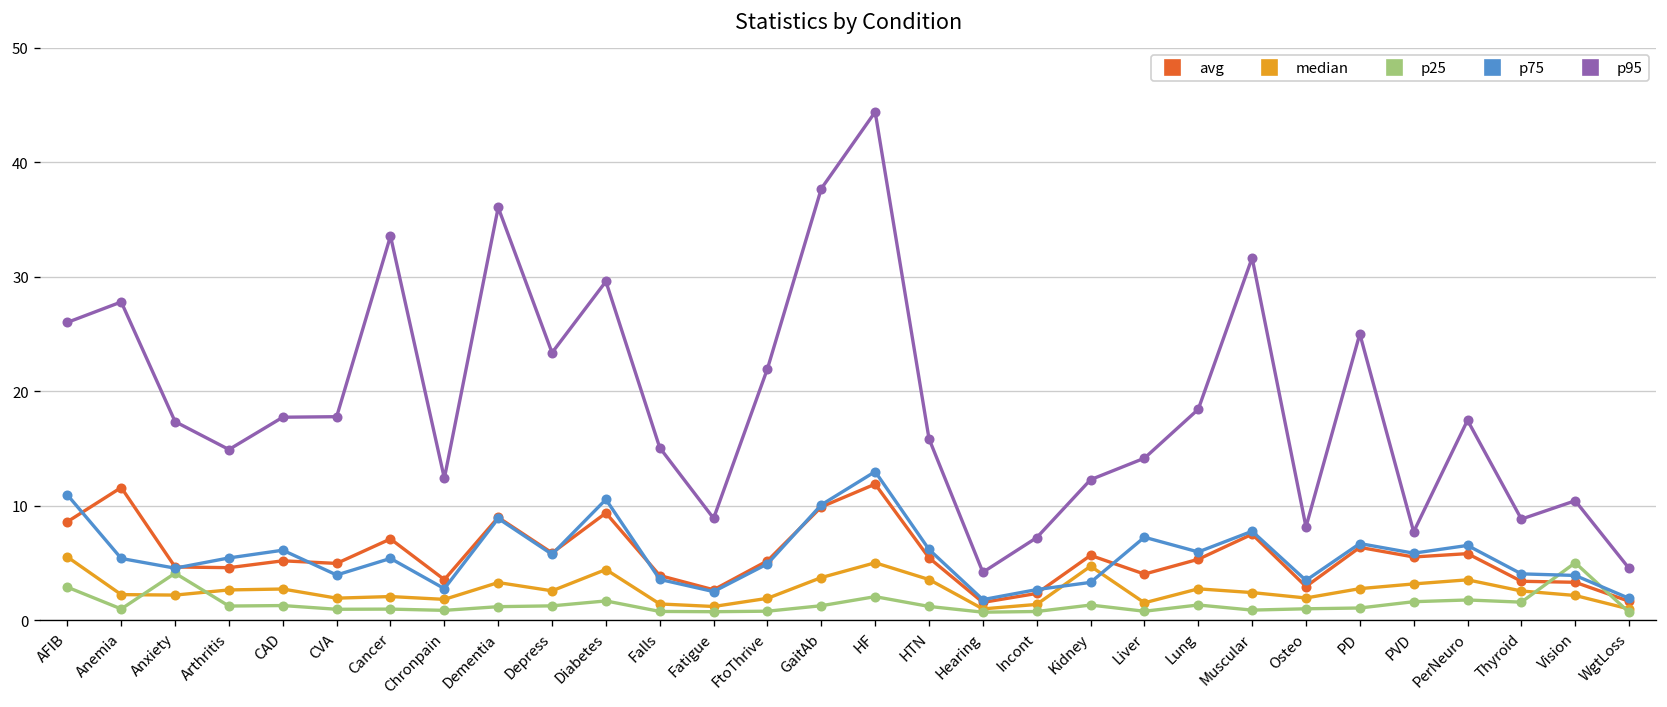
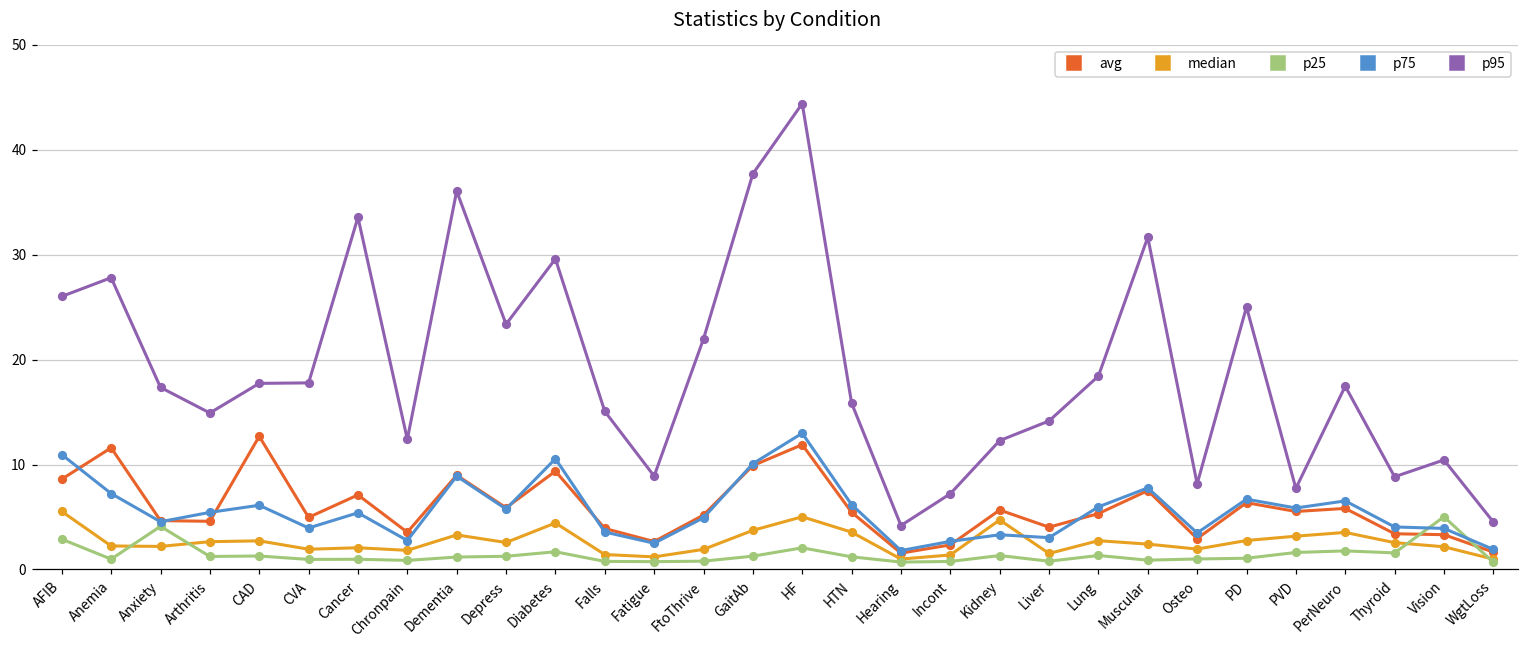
  {
    "avg": {
      "AFIB": 9,
      "Anemia": 12,
      "Arthritis": 5,
-     "CAD": 5,
+     "CAD": 13,
      "CVA": 5,
      "Cancer": 7,
      "Chronpain": 4,
      "Diabetes": 9,
      "Falls": 4,
      "HF": 12,
      "HTN": 5,
      "Incont": 2,
      "Kidney": 6,
      "Liver": 4,
      "Lung": 5,
      "Osteo": 3,
      "PD": 6,
      "PVD": 6,
      "PerNeuro": 6,
      "Thyroid": 3,
      "Vision": 3
    },
    "median": {
      "AFIB": 6,
      "Anemia": 2,
      "Anxiety": 2,
      "Arthritis": 3,
      "CAD": 3,
      "CVA": 2,
      "Cancer": 2,
      "Chronpain": 2,
      "Dementia": 3,
      "Depress": 3,
      "Diabetes": 4,
      "Falls": 1,
      "Fatigue": 1,
      "FtoThrive": 2,
      "GaitAb": 4,
      "HF": 5,
      "HTN": 4,
      "Hearing": 1,
      "Incont": 1,
      "Kidney": 5,
      "Liver": 2,
      "Lung": 3,
      "Muscular": 2,
      "Osteo": 2,
      "PD": 3,
      "PVD": 3,
      "PerNeuro": 4,
      "Thyroid": 3,
      "Vision": 2,
      "WgtLoss": 1
    },
    "p25": {
      "AFIB": 3,
      "Anemia": 1,
      "Anxiety": 4,
      "Arthritis": 1,
      "CAD": 1,
      "CVA": 1,
      "Cancer": 1,
      "Chronpain": 1,
      "Dementia": 1,
      "Depress": 1,
      "Diabetes": 2,
      "Falls": 1,
      "Fatigue": 1,
      "FtoThrive": 1,
      "GaitAb": 1,
      "HF": 2,
      "HTN": 1,
      "Hearing": 1,
      "Incont": 1,
      "Kidney": 1,
      "Liver": 1,
      "Lung": 1,
      "Muscular": 1,
      "Osteo": 1,
      "PD": 1,
      "PVD": 2,
      "PerNeuro": 2,
      "Thyroid": 2,
      "Vision": 5,
      "WgtLoss": 1
    },
    "p75": {
      "AFIB": 11,
-     "Anemia": 5,
+     "Anemia": 7,
      "Arthritis": 5,
      "CAD": 6,
      "CVA": 4,
      "Cancer": 5,
      "Chronpain": 3,
      "Diabetes": 11,
      "Falls": 4,
      "HF": 13,
      "HTN": 6,
      "Incont": 3,
      "Kidney": 3,
-     "Liver": 7,
+     "Liver": 3,
      "Lung": 6,
      "Osteo": 3,
      "PD": 7,
      "PVD": 6,
      "PerNeuro": 7,
      "Thyroid": 4,
      "Vision": 4
    },
    "p95": {
      "AFIB": 26,
      "Anemia": 28,
      "Anxiety": 17,
      "Arthritis": 15,
      "CAD": 18,
      "CVA": 18,
      "Cancer": 34,
      "Chronpain": 12,
      "Dementia": 36,
      "Depress": 23,
      "Diabetes": 30,
      "Falls": 15,
      "Fatigue": 9,
      "FtoThrive": 22,
      "GaitAb": 38,
      "HF": 44,
      "HTN": 16,
      "Hearing": 4,
      "Incont": 7,
      "Kidney": 12,
      "Liver": 14,
      "Lung": 18,
      "Muscular": 32,
      "Osteo": 8,
      "PD": 25,
      "PVD": 8,
      "PerNeuro": 17,
      "Thyroid": 9,
      "Vision": 10,
      "WgtLoss": 5
    }
  }
